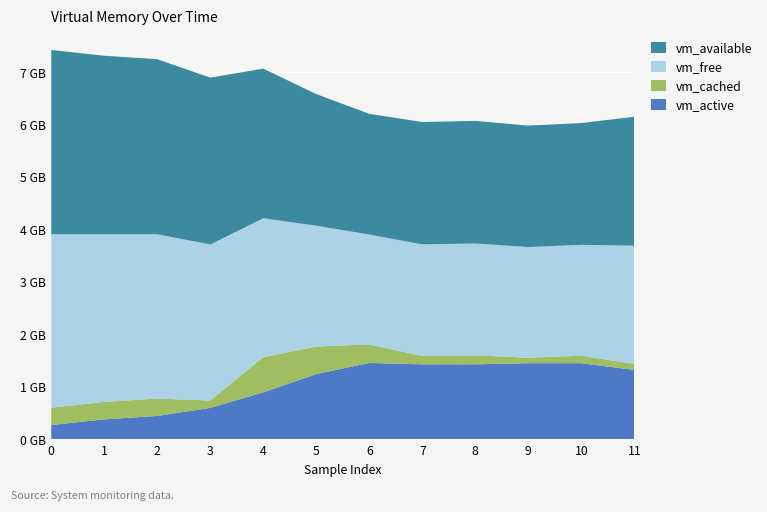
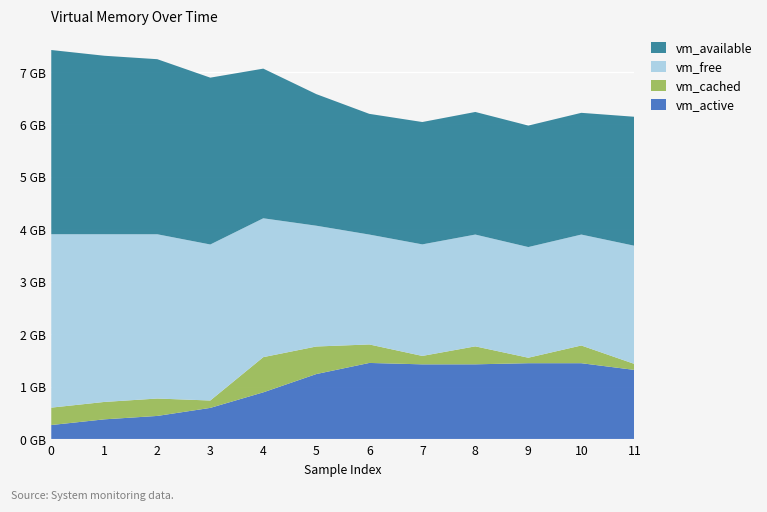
  {
    "vm_cached": {
      "0": "0.3 GB",
      "1": "0.3 GB",
      "2": "0.3 GB",
      "3": "0.1 GB",
      "4": "0.7 GB",
      "5": "0.5 GB",
      "6": "0.4 GB",
      "7": "0.2 GB",
-     "8": "0.2 GB",
+     "8": "0.3 GB",
      "9": "0.1 GB",
-     "10": "0.1 GB",
+     "10": "0.3 GB",
      "11": "0.1 GB"
    },
    "vm_free": {
      "0": "3.3 GB",
      "1": "3.2 GB",
      "2": "3.1 GB",
      "3": "3.0 GB",
      "4": "2.6 GB",
      "5": "2.3 GB",
      "6": "2.1 GB",
      "7": "2.1 GB",
      "8": "2.1 GB",
      "9": "2.1 GB",
      "10": "2.1 GB",
      "11": "2.3 GB"
    }
  }
